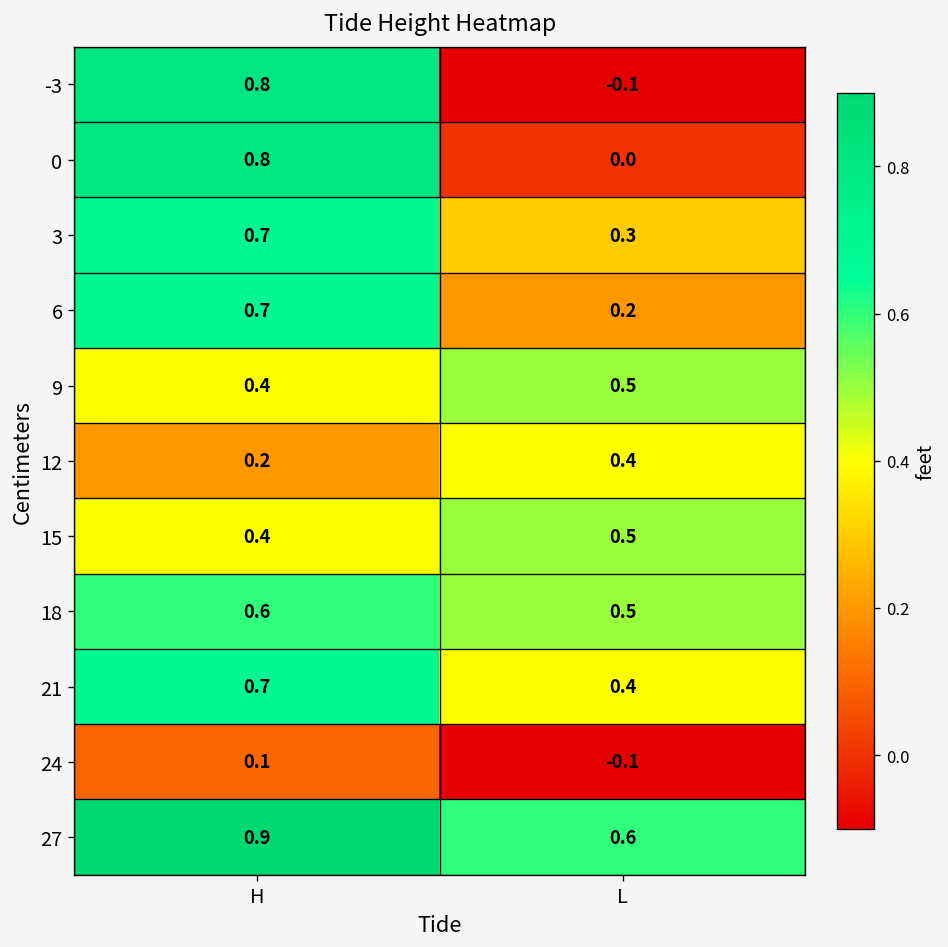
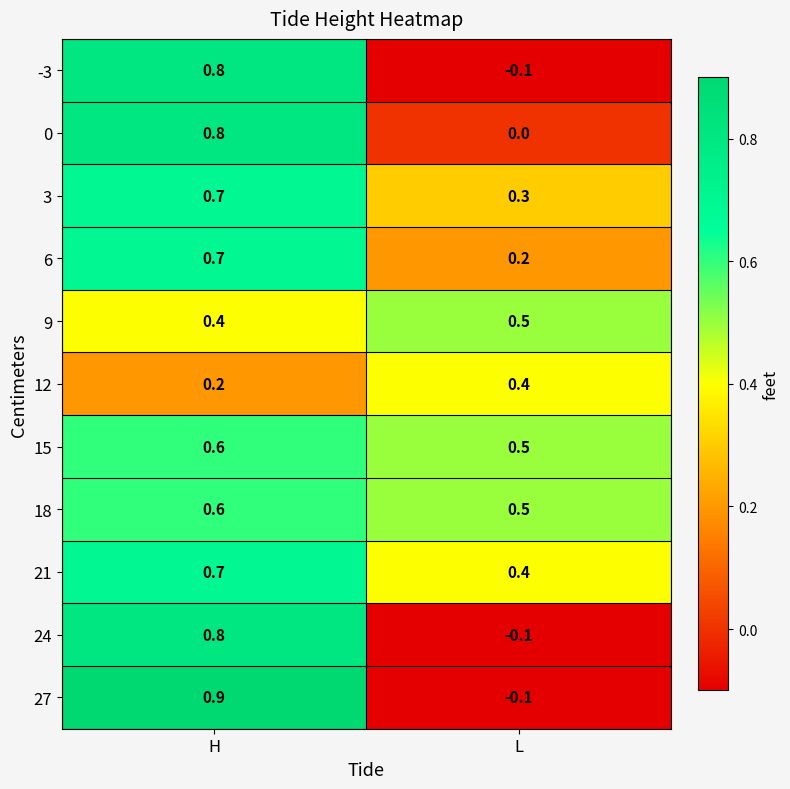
  {
    "-3": {
      "H": 0.8,
      "L": -0.1
    },
    "0": {
      "H": 0.8,
      "L": 0.0
    },
    "3": {
      "H": 0.7,
      "L": 0.3
    },
    "6": {
      "H": 0.7,
      "L": 0.2
    },
    "9": {
      "H": 0.4,
      "L": 0.5
    },
    "12": {
      "H": 0.2,
      "L": 0.4
    },
    "15": {
-     "H": 0.4,
+     "H": 0.6,
      "L": 0.5
    },
    "18": {
      "H": 0.6,
      "L": 0.5
    },
    "21": {
      "H": 0.7,
      "L": 0.4
    },
    "24": {
-     "H": 0.1,
+     "H": 0.8,
      "L": -0.1
    },
    "27": {
      "H": 0.9,
-     "L": 0.6
+     "L": -0.1
    }
  }
